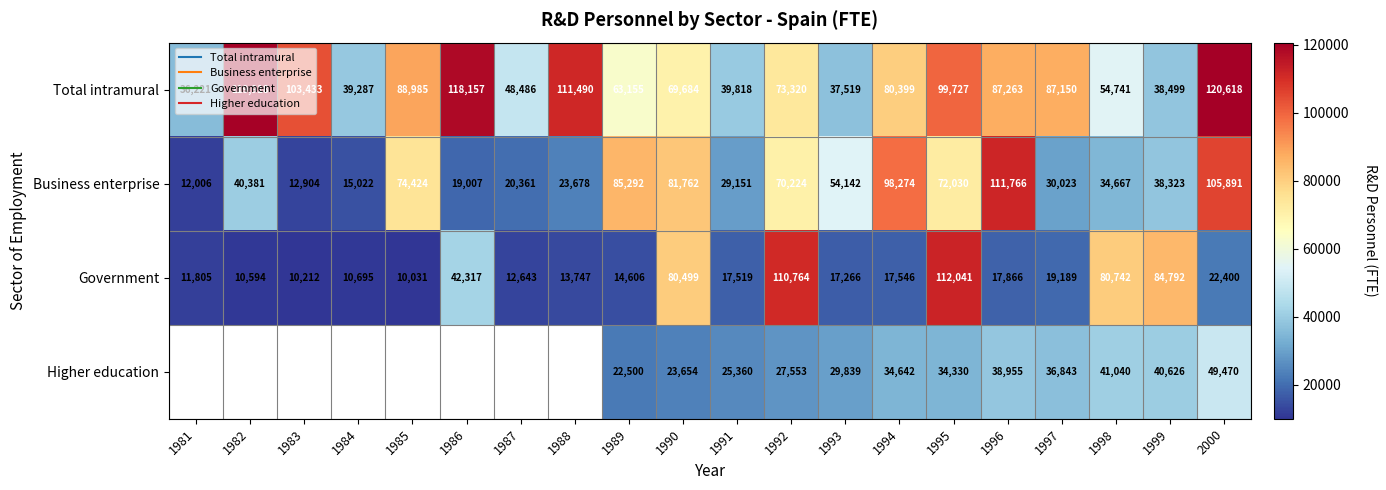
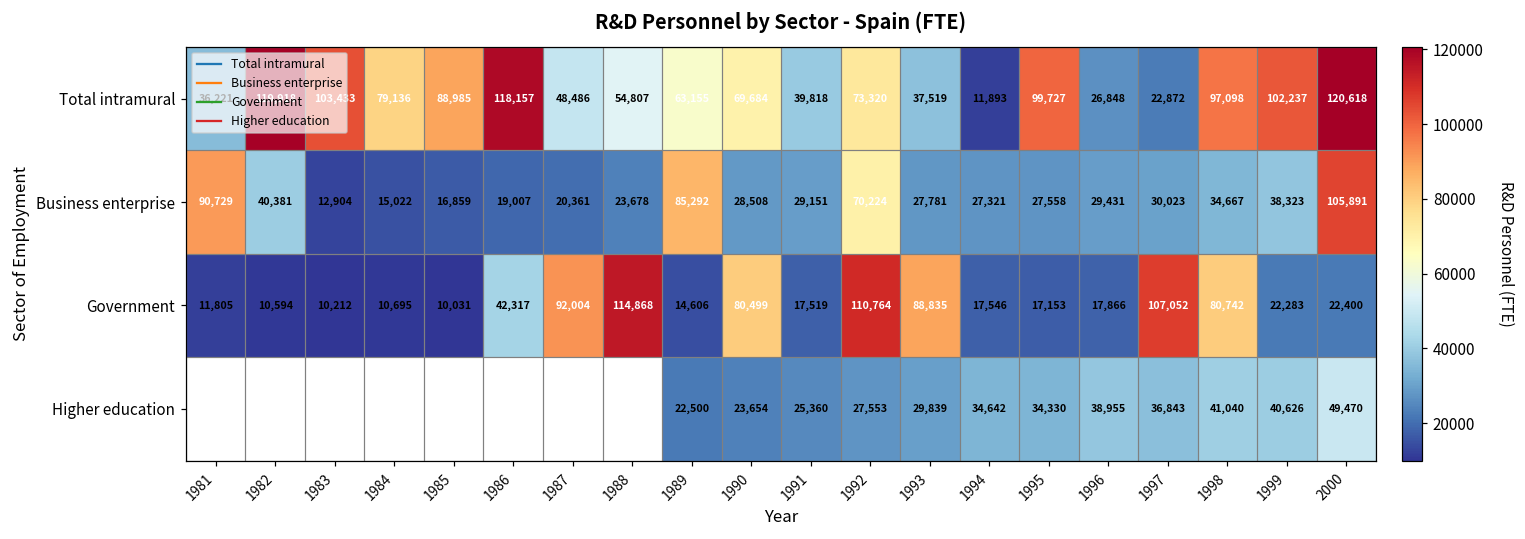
  {
    "Total intramural": {
-     "1984": "39,287",
+     "1984": "79,136",
      "1985": "88,985",
      "1986": "118,157",
      "1987": "48,486",
-     "1988": "111,490",
+     "1988": "54,807",
      "1989": "63,155",
      "1990": "69,684",
      "1991": "39,818",
      "1992": "73,320",
      "1993": "37,519",
-     "1994": "80,399",
+     "1994": "11,893",
      "1995": "99,727",
-     "1996": "87,263",
-     "1997": "87,150",
-     "1998": "54,741",
-     "1999": "38,499",
+     "1996": "26,848",
+     "1997": "22,872",
+     "1998": "97,098",
+     "1999": "102,237",
      "2000": "120,618"
    },
    "Business enterprise": {
-     "1981": "12,006",
+     "1981": "90,729",
      "1982": "40,381",
      "1983": "12,904",
      "1984": "15,022",
-     "1985": "74,424",
+     "1985": "16,859",
      "1986": "19,007",
      "1987": "20,361",
      "1988": "23,678",
      "1989": "85,292",
-     "1990": "81,762",
+     "1990": "28,508",
      "1991": "29,151",
      "1992": "70,224",
-     "1993": "54,142",
-     "1994": "98,274",
-     "1995": "72,030",
-     "1996": "111,766",
+     "1993": "27,781",
+     "1994": "27,321",
+     "1995": "27,558",
+     "1996": "29,431",
      "1997": "30,023",
      "1998": "34,667",
      "1999": "38,323",
      "2000": "105,891"
    },
    "Government": {
      "1981": "11,805",
      "1982": "10,594",
      "1983": "10,212",
      "1984": "10,695",
      "1985": "10,031",
      "1986": "42,317",
-     "1987": "12,643",
-     "1988": "13,747",
+     "1987": "92,004",
+     "1988": "114,868",
      "1989": "14,606",
      "1990": "80,499",
      "1991": "17,519",
      "1992": "110,764",
-     "1993": "17,266",
+     "1993": "88,835",
      "1994": "17,546",
-     "1995": "112,041",
+     "1995": "17,153",
      "1996": "17,866",
-     "1997": "19,189",
+     "1997": "107,052",
      "1998": "80,742",
-     "1999": "84,792",
+     "1999": "22,283",
      "2000": "22,400"
    },
    "Higher education": {
      "1989": "22,500",
      "1990": "23,654",
      "1991": "25,360",
      "1992": "27,553",
      "1993": "29,839",
      "1994": "34,642",
      "1995": "34,330",
      "1996": "38,955",
      "1997": "36,843",
      "1998": "41,040",
      "1999": "40,626",
      "2000": "49,470"
    }
  }
